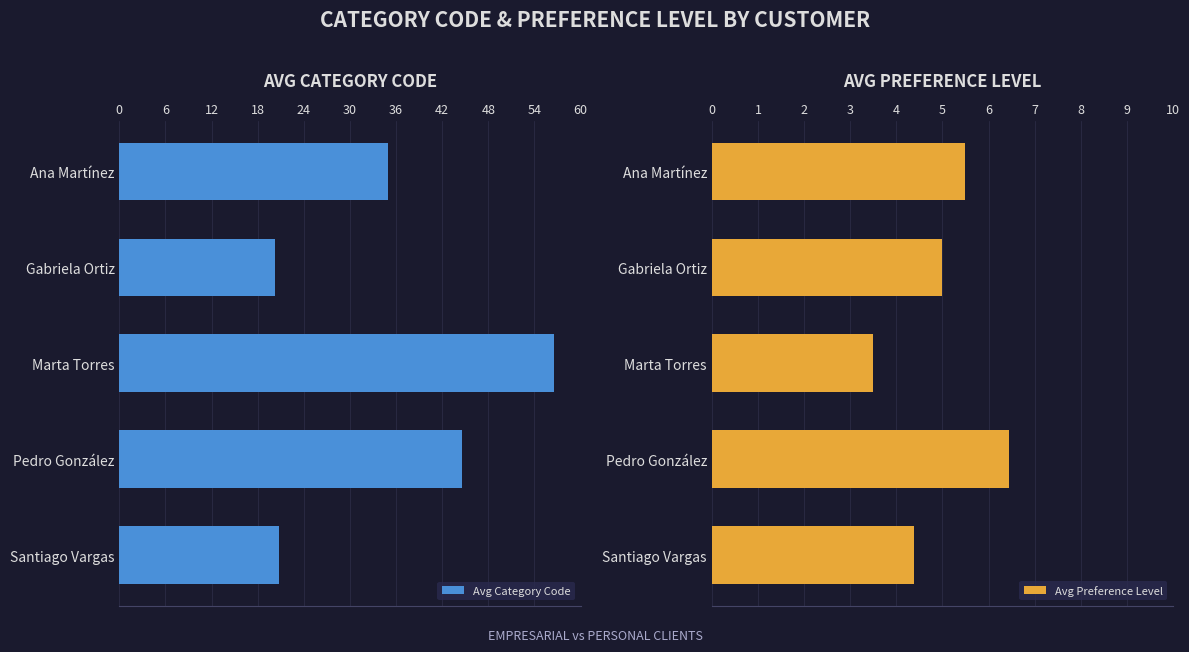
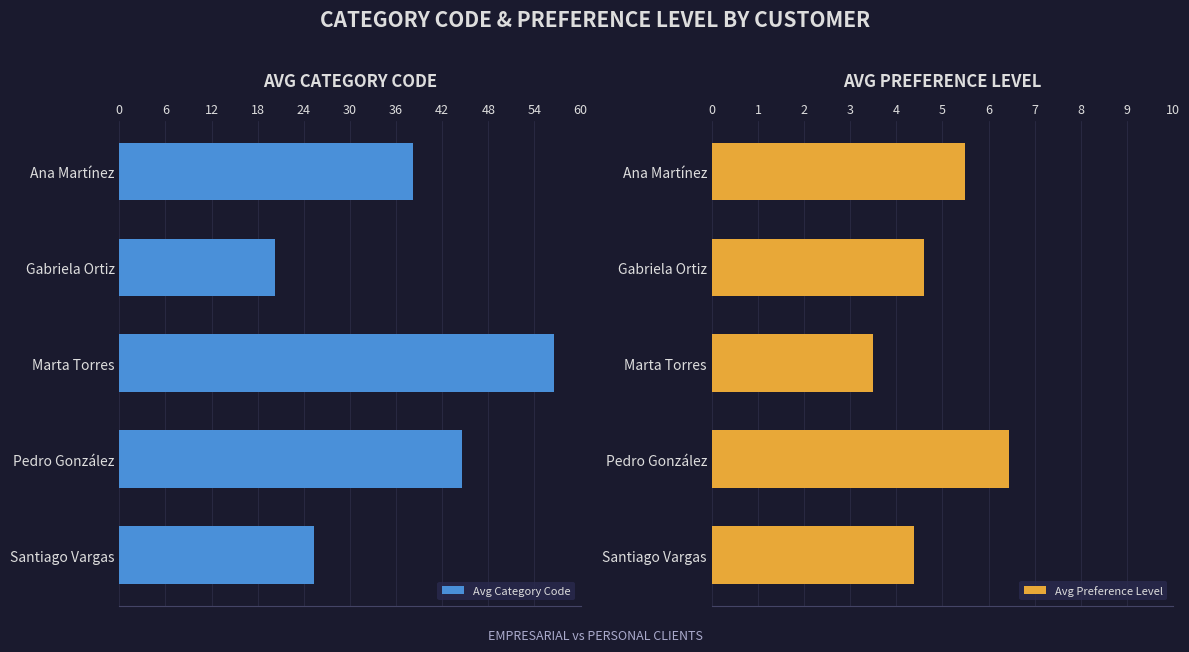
  {
    "AVG CATEGORY CODE": {
-     "Ana Martínez": 35,
+     "Ana Martínez": 38,
      "Gabriela Ortiz": 20,
      "Marta Torres": 57,
      "Pedro González": 45,
-     "Santiago Vargas": 21
+     "Santiago Vargas": 25
    },
    "AVG PREFERENCE LEVEL": {
      "Ana Martínez": 5.5,
-     "Gabriela Ortiz": 5.0,
+     "Gabriela Ortiz": 4.6,
      "Marta Torres": 3.5,
      "Pedro González": 6.5,
      "Santiago Vargas": 4.4
    }
  }
